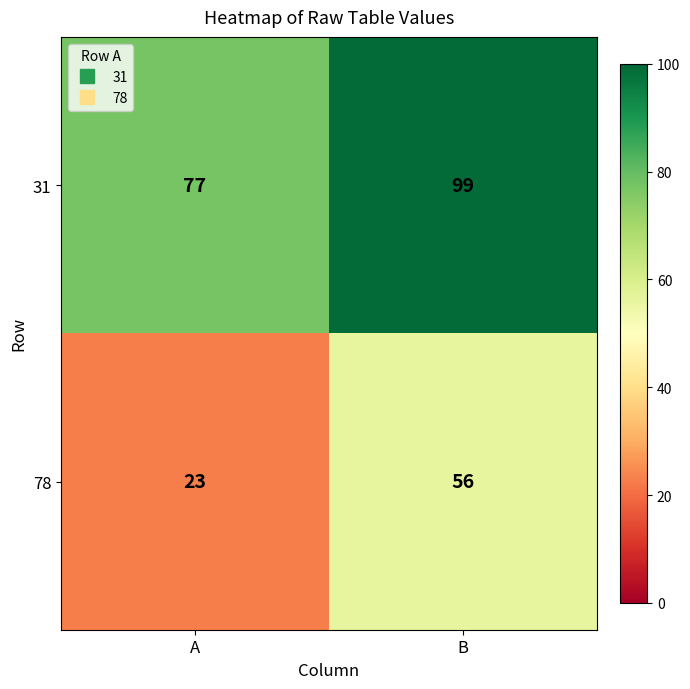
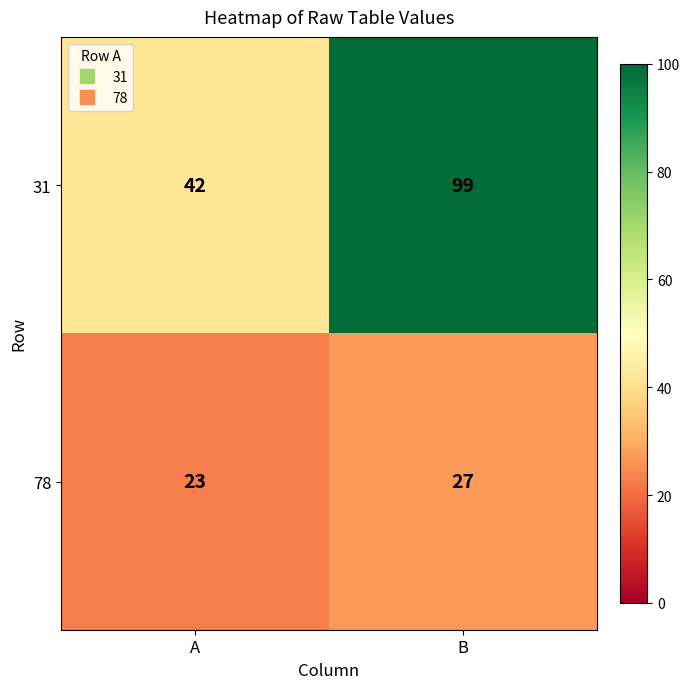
  {
    "31": {
-     "A": 77,
+     "A": 42,
      "B": 99
    },
    "78": {
      "A": 23,
-     "B": 56
+     "B": 27
    }
  }
